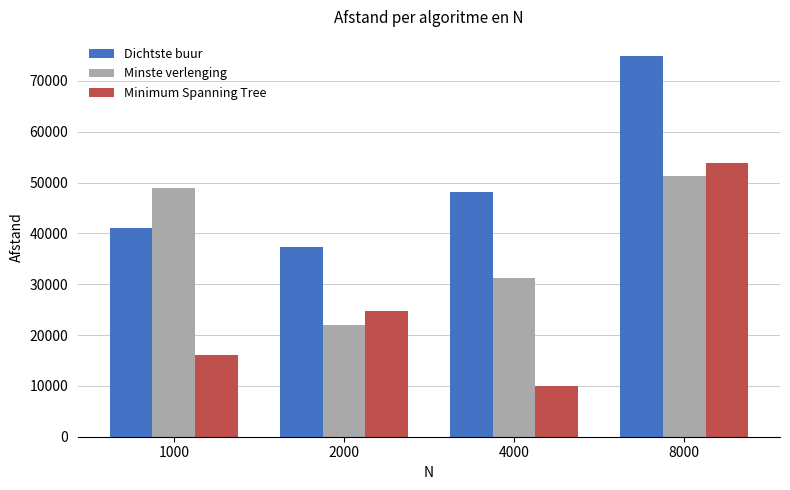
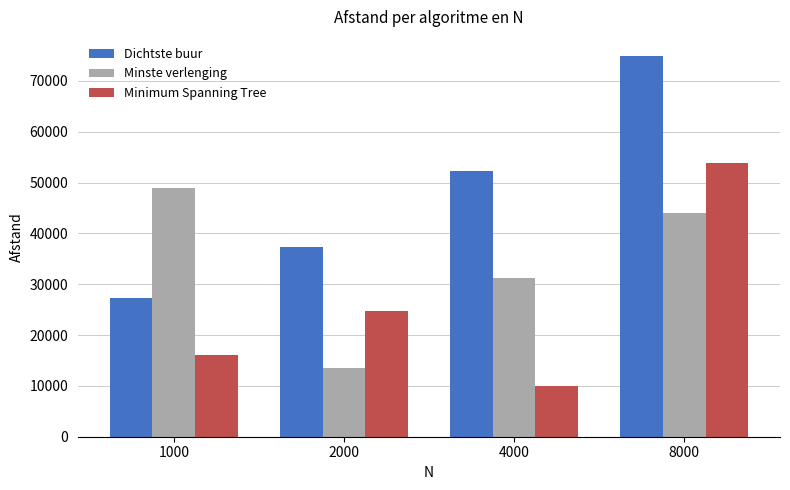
  {
    "Dichtste buur": {
-     "1000": 41000,
+     "1000": 27000,
      "2000": 37000,
-     "4000": 48000,
+     "4000": 52000,
      "8000": 75000
    },
    "Minste verlenging": {
      "1000": 49000,
-     "2000": 22000,
+     "2000": 14000,
      "4000": 31000,
-     "8000": 51000
+     "8000": 44000
    },
    "Minimum Spanning Tree": {
      "1000": 16000,
      "2000": 25000,
      "4000": 10000,
      "8000": 54000
    }
  }
